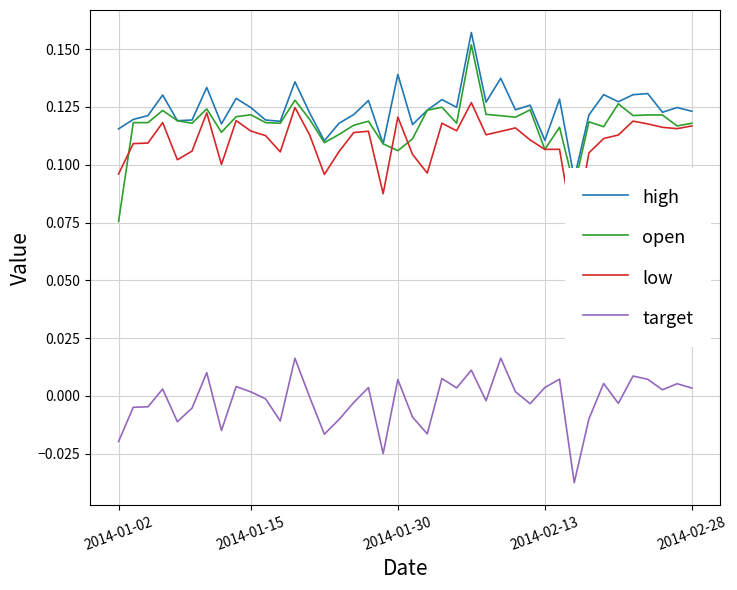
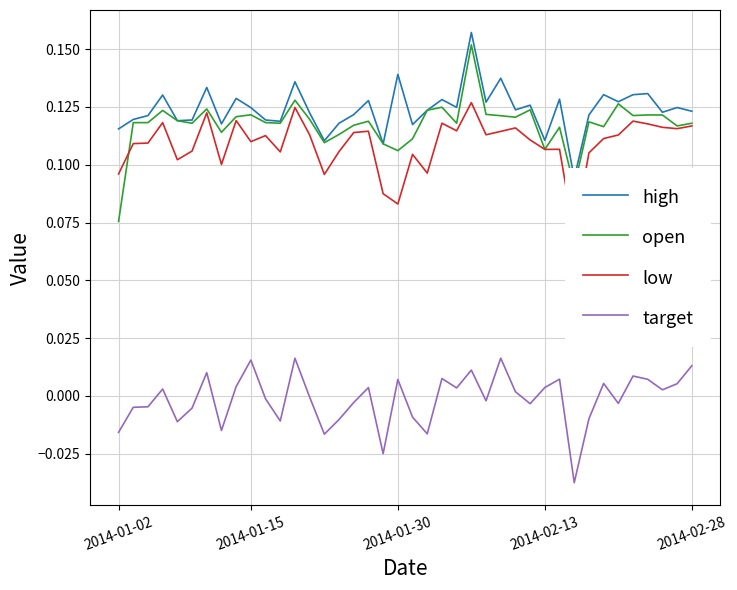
  {
    "high": {
      "2014-01-02": 0.115,
      "2014-01-15": 0.125,
      "2014-01-30": 0.139,
      "2014-02-13": 0.111,
      "2014-02-28": 0.123
    },
    "open": {
      "2014-01-02": 0.075,
      "2014-01-15": 0.122,
      "2014-01-30": 0.106,
      "2014-02-28": 0.118
    },
    "low": {
      "2014-01-02": 0.096,
-     "2014-01-15": 0.115,
-     "2014-01-30": 0.121,
+     "2014-01-15": 0.110,
+     "2014-01-30": 0.083,
      "2014-02-28": 0.117
    },
    "target": {
-     "2014-01-02": -0.020,
-     "2014-01-15": 0.002,
+     "2014-01-02": -0.016,
+     "2014-01-15": 0.016,
      "2014-01-30": 0.007,
      "2014-02-13": 0.004,
-     "2014-02-28": 0.003
+     "2014-02-28": 0.013
    }
  }
